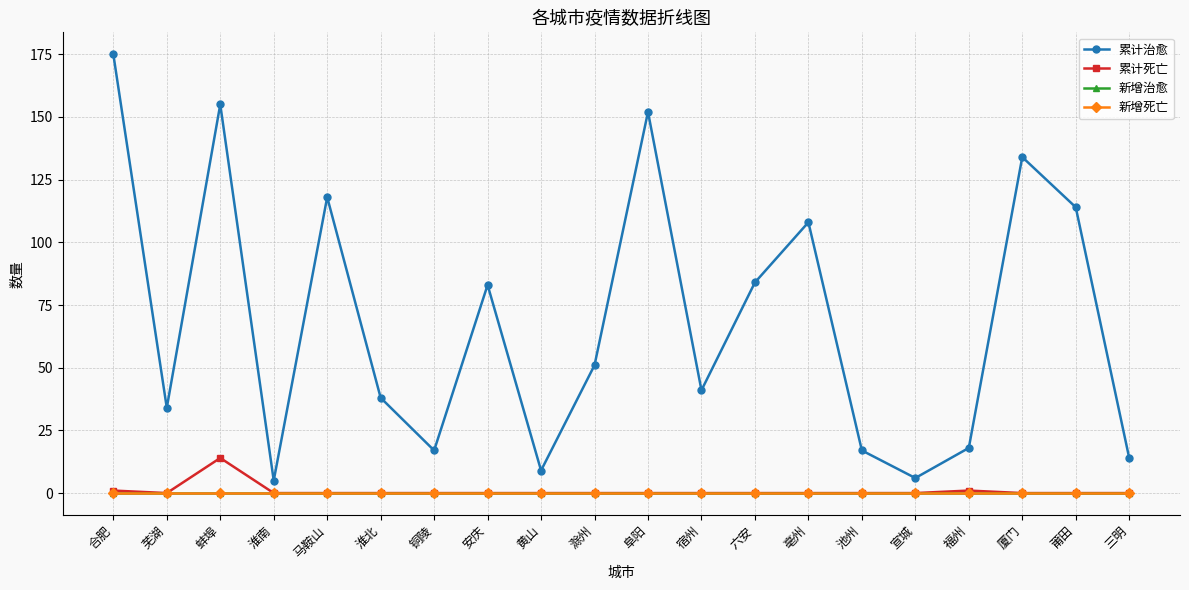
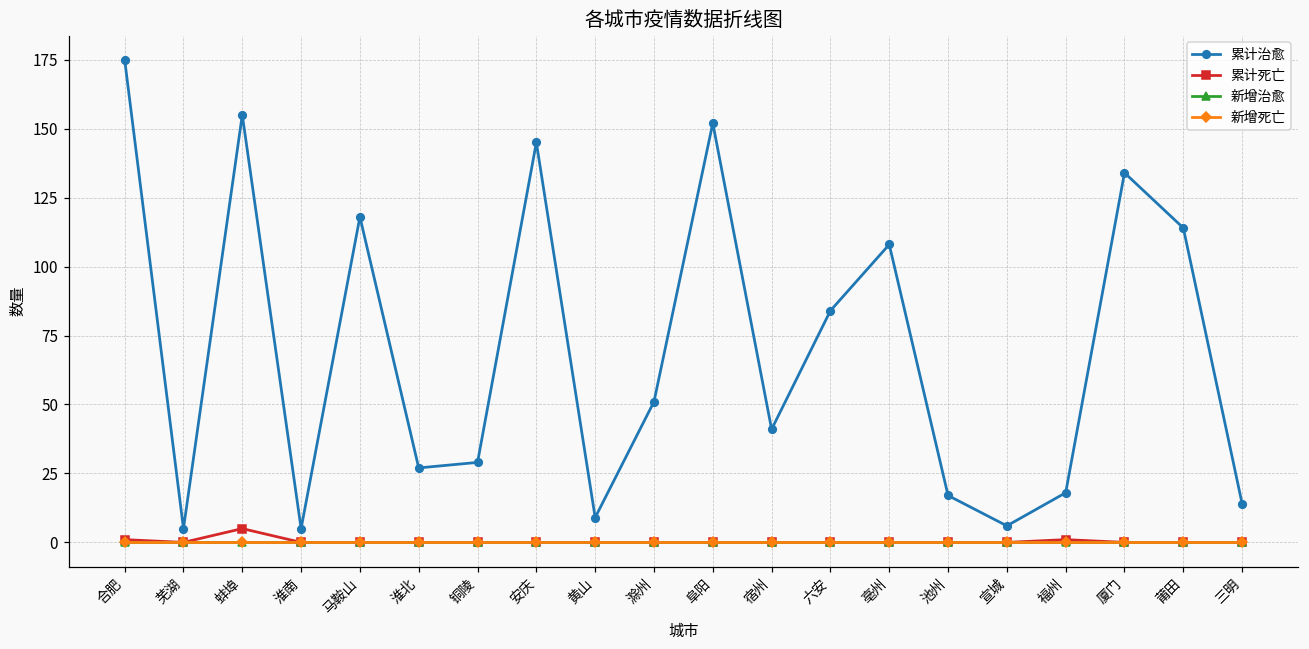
  {
    "累计治愈": {
      "合肥": 175,
-     "芜湖": 34,
+     "芜湖": 5,
      "蚌埠": 155,
      "淮南": 5,
      "马鞍山": 118,
-     "淮北": 38,
-     "铜陵": 17,
-     "安庆": 83,
+     "淮北": 27,
+     "铜陵": 29,
+     "安庆": 145,
      "黄山": 9,
      "滁州": 51,
      "阜阳": 152,
      "宿州": 41,
      "六安": 84,
      "亳州": 108,
      "池州": 17,
      "宣城": 6,
      "福州": 18,
      "厦门": 134,
      "莆田": 114,
      "三明": 14
    },
    "累计死亡": {
-     "蚌埠": 14
+     "蚌埠": 5
    },
    "新增死亡": {
      "蚌埠": 0
    }
  }
